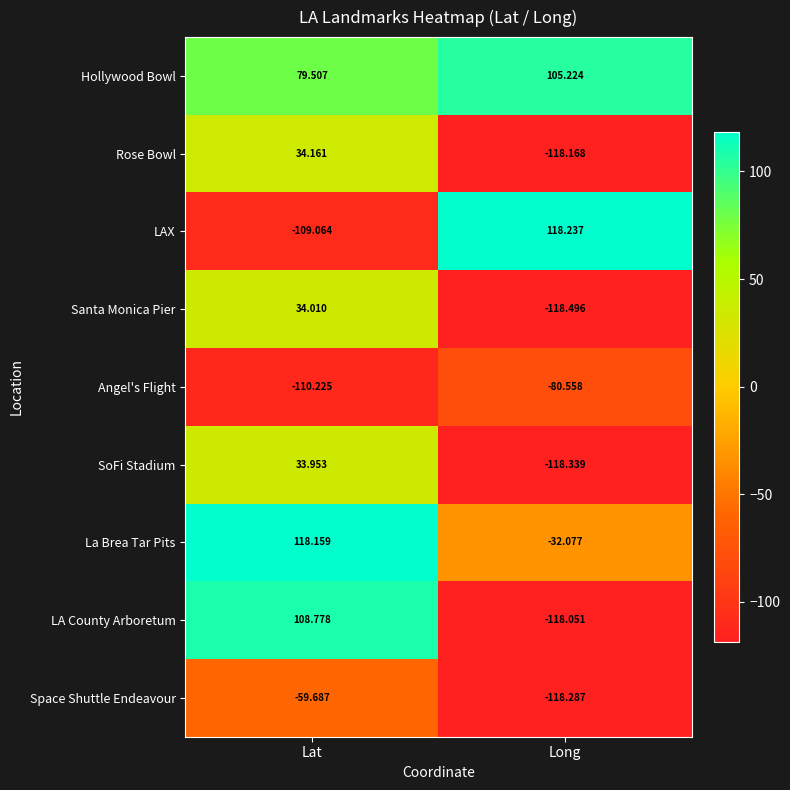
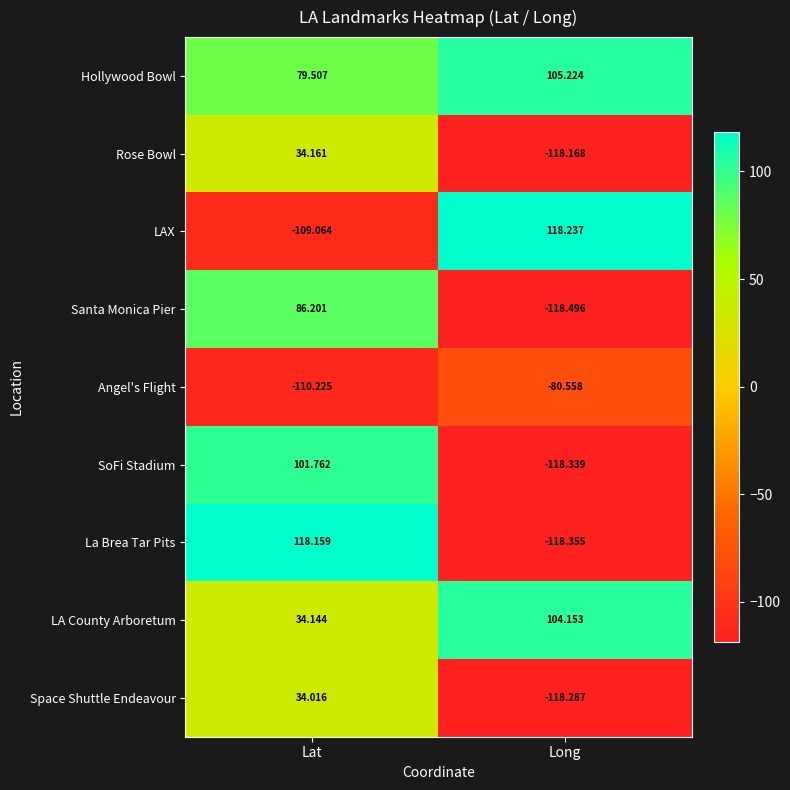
  {
    "Hollywood Bowl": {
      "Lat": 79.507,
      "Long": 105.224
    },
    "Rose Bowl": {
      "Lat": 34.161,
      "Long": -118.168
    },
    "LAX": {
      "Lat": -109.064,
      "Long": 118.237
    },
    "Santa Monica Pier": {
-     "Lat": 34.010,
+     "Lat": 86.201,
      "Long": -118.496
    },
    "Angel's Flight": {
      "Lat": -110.225,
      "Long": -80.558
    },
    "SoFi Stadium": {
-     "Lat": 33.953,
+     "Lat": 101.762,
      "Long": -118.339
    },
    "La Brea Tar Pits": {
      "Lat": 118.159,
-     "Long": -32.077
+     "Long": -118.355
    },
    "LA County Arboretum": {
-     "Lat": 108.778,
-     "Long": -118.051
+     "Lat": 34.144,
+     "Long": 104.153
    },
    "Space Shuttle Endeavour": {
-     "Lat": -59.687,
+     "Lat": 34.016,
      "Long": -118.287
    }
  }
